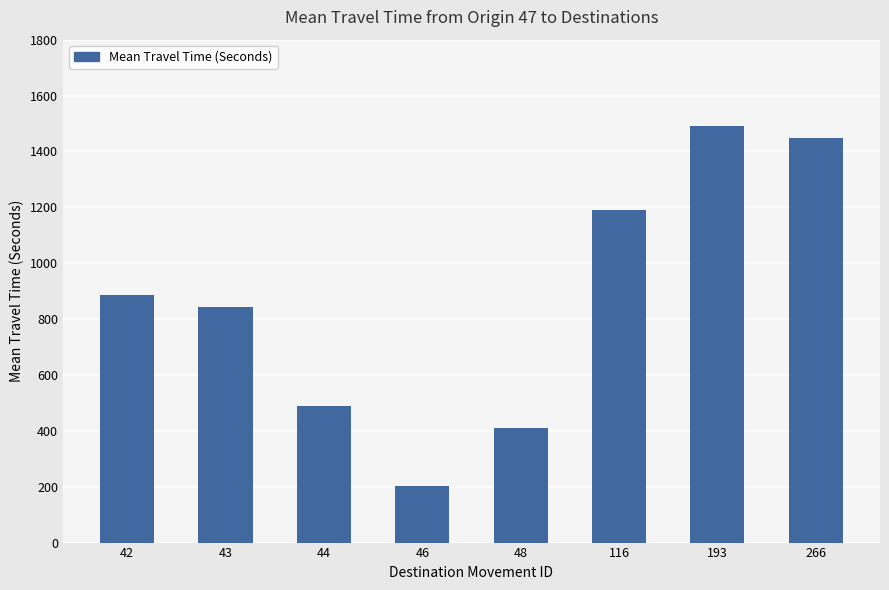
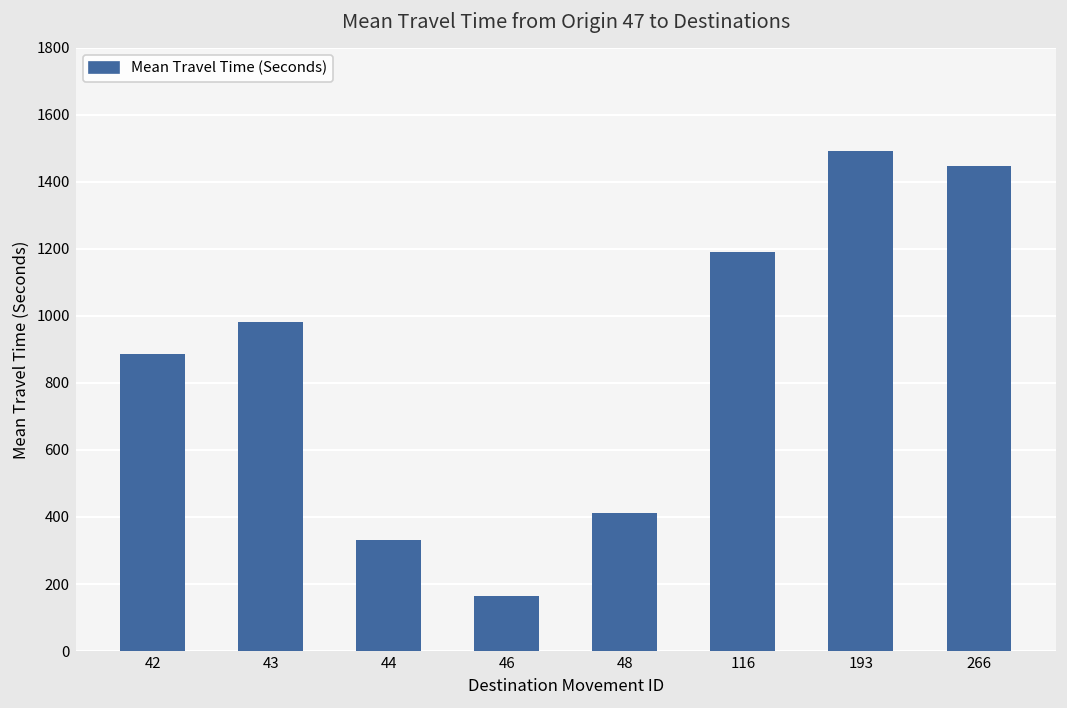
  {
    "42": 890,
-   "43": 840,
-   "44": 490,
-   "46": 200,
+   "43": 980,
+   "44": 330,
+   "46": 160,
    "48": 410,
    "116": 1190,
    "193": 1490,
    "266": 1450
  }
